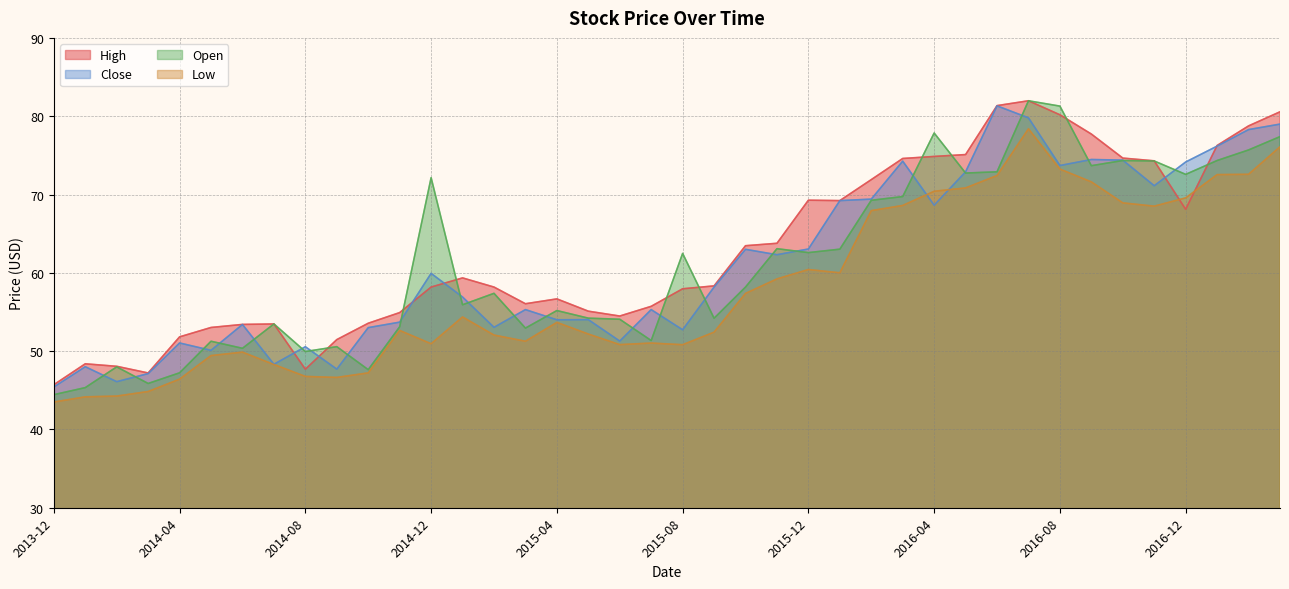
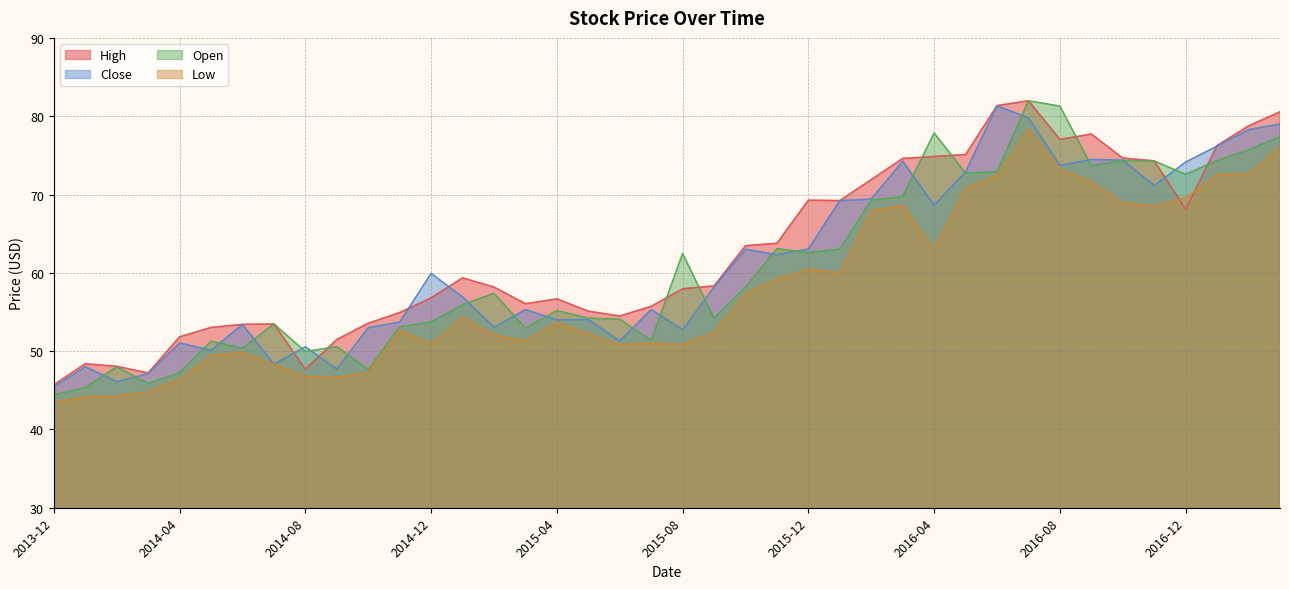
  {
    "High": {
      "2014-04": 52,
      "2014-08": 48,
-     "2014-12": 58,
+     "2014-12": 57,
      "2015-04": 57,
      "2015-08": 58,
      "2015-12": 69,
      "2016-04": 75,
-     "2016-08": 80,
+     "2016-08": 77,
      "2016-12": 68
    },
    "Close": {
      "2014-04": 51,
      "2014-08": 51,
      "2014-12": 60,
      "2015-04": 54,
      "2015-08": 53,
      "2015-12": 63,
      "2016-04": 69,
      "2016-08": 74,
      "2016-12": 74
    },
    "Open": {
      "2013-12": 44,
      "2014-04": 47,
      "2014-08": 50,
-     "2014-12": 72,
+     "2014-12": 54,
      "2015-04": 55,
      "2015-08": 62,
      "2015-12": 63,
      "2016-04": 78,
      "2016-08": 81,
      "2016-12": 73
    },
    "Low": {
      "2013-12": 44,
      "2014-04": 46,
      "2014-08": 47,
      "2014-12": 51,
      "2015-04": 54,
      "2015-08": 51,
      "2015-12": 60,
-     "2016-04": 70,
+     "2016-04": 63,
      "2016-08": 73,
      "2016-12": 70
    }
  }
